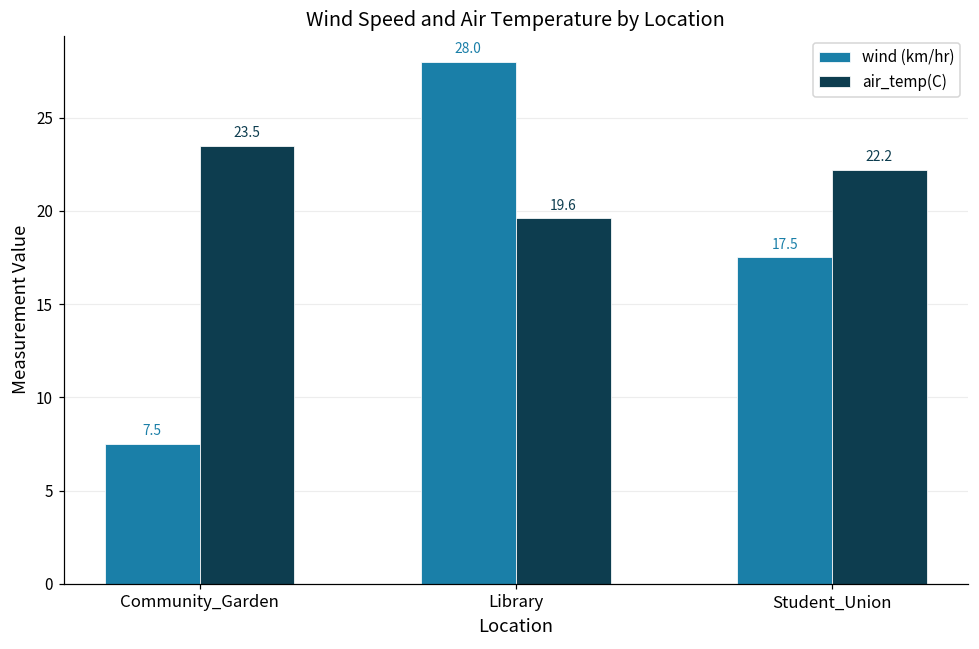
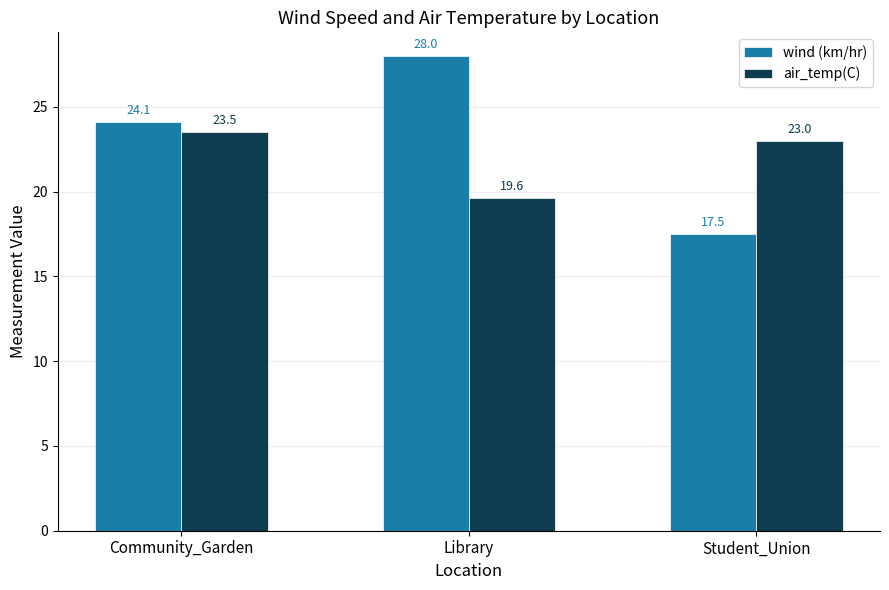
  {
    "wind (km/hr)": {
-     "Community_Garden": 7.5,
+     "Community_Garden": 24.1,
      "Library": 28.0,
      "Student_Union": 17.5
    },
    "air_temp(C)": {
      "Community_Garden": 23.5,
      "Library": 19.6,
-     "Student_Union": 22.2
+     "Student_Union": 23.0
    }
  }
